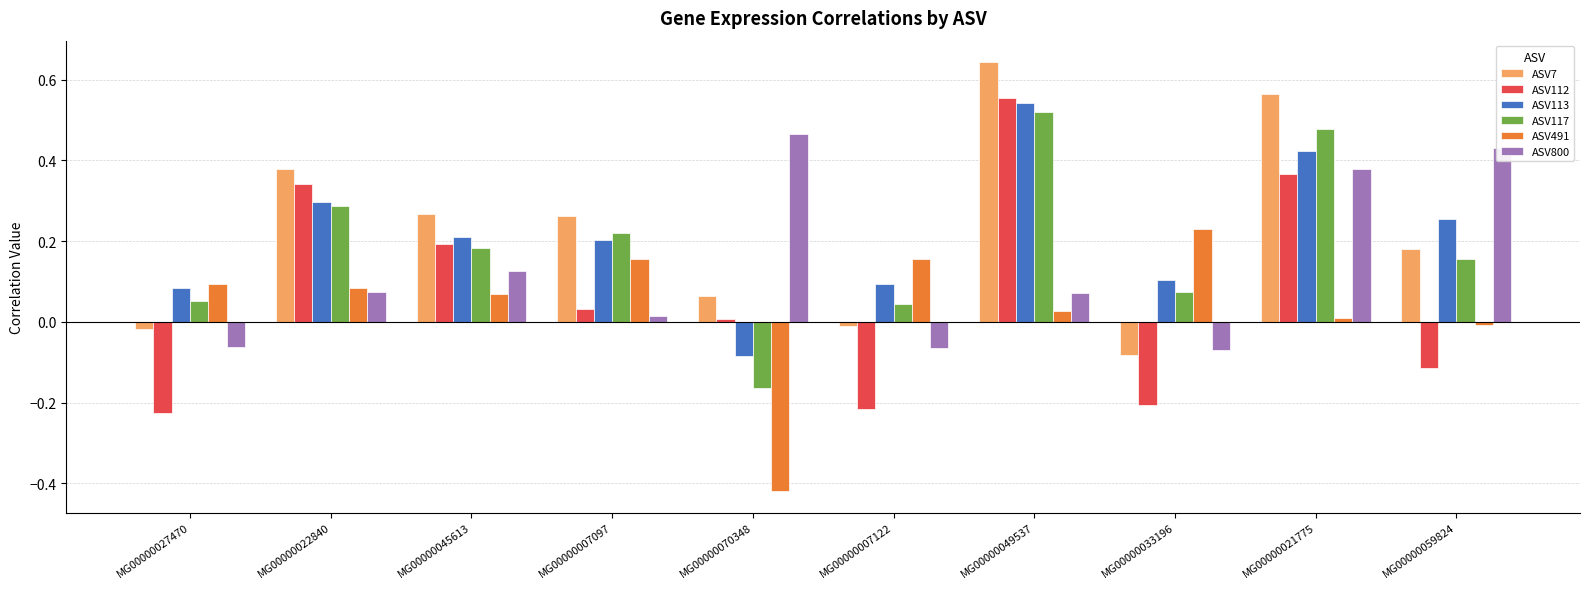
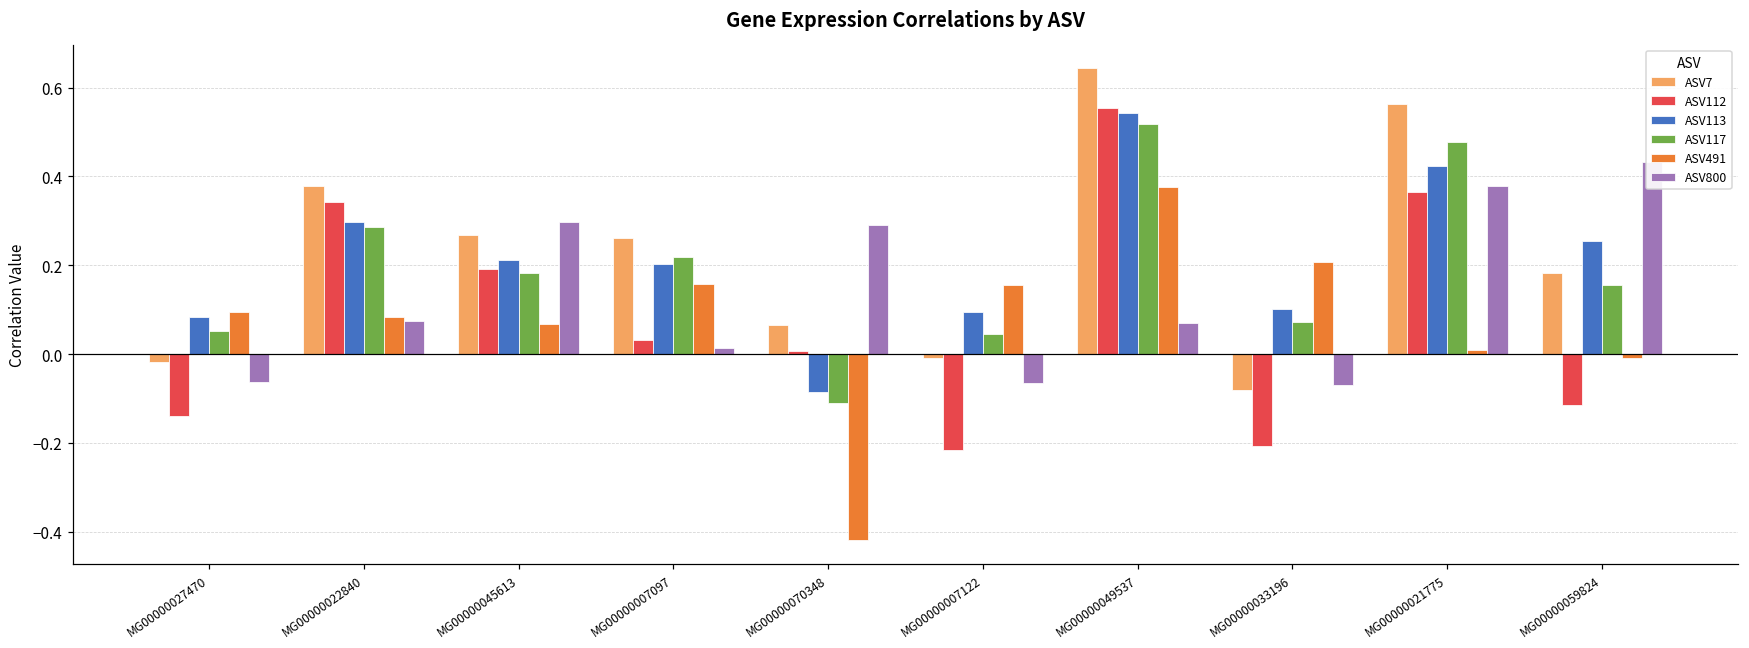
  {
    "ASV7": {
      "MG00000027470": -0.02,
      "MG00000022840": 0.38,
      "MG00000045613": 0.27,
      "MG00000007097": 0.26,
      "MG00000070348": 0.06,
      "MG00000007122": -0.01,
      "MG00000049537": 0.64,
      "MG00000033196": -0.08,
      "MG00000021775": 0.56,
      "MG00000059824": 0.18
    },
    "ASV112": {
-     "MG00000027470": -0.23,
+     "MG00000027470": -0.14,
      "MG00000022840": 0.34,
      "MG00000045613": 0.19,
      "MG00000007097": 0.03,
      "MG00000007122": -0.22,
      "MG00000049537": 0.55,
      "MG00000033196": -0.21,
      "MG00000021775": 0.37,
      "MG00000059824": -0.11
    },
    "ASV113": {
      "MG00000027470": 0.08,
      "MG00000022840": 0.30,
      "MG00000045613": 0.21,
      "MG00000007097": 0.20,
      "MG00000070348": -0.09,
      "MG00000007122": 0.09,
      "MG00000049537": 0.54,
      "MG00000033196": 0.10,
      "MG00000021775": 0.42,
      "MG00000059824": 0.25
    },
    "ASV117": {
      "MG00000027470": 0.05,
      "MG00000022840": 0.29,
      "MG00000045613": 0.18,
      "MG00000007097": 0.22,
-     "MG00000070348": -0.16,
+     "MG00000070348": -0.11,
      "MG00000007122": 0.04,
      "MG00000049537": 0.52,
      "MG00000033196": 0.07,
      "MG00000021775": 0.48,
      "MG00000059824": 0.16
    },
    "ASV491": {
      "MG00000027470": 0.09,
      "MG00000022840": 0.08,
      "MG00000045613": 0.07,
      "MG00000007097": 0.16,
      "MG00000070348": -0.42,
      "MG00000007122": 0.16,
-     "MG00000049537": 0.03,
-     "MG00000033196": 0.23,
+     "MG00000049537": 0.38,
+     "MG00000033196": 0.21,
      "MG00000021775": 0.01,
      "MG00000059824": -0.01
    },
    "ASV800": {
      "MG00000027470": -0.06,
      "MG00000022840": 0.07,
-     "MG00000045613": 0.13,
+     "MG00000045613": 0.30,
      "MG00000007097": 0.01,
-     "MG00000070348": 0.47,
+     "MG00000070348": 0.29,
      "MG00000007122": -0.07,
      "MG00000049537": 0.07,
      "MG00000033196": -0.07,
      "MG00000021775": 0.38
    }
  }
